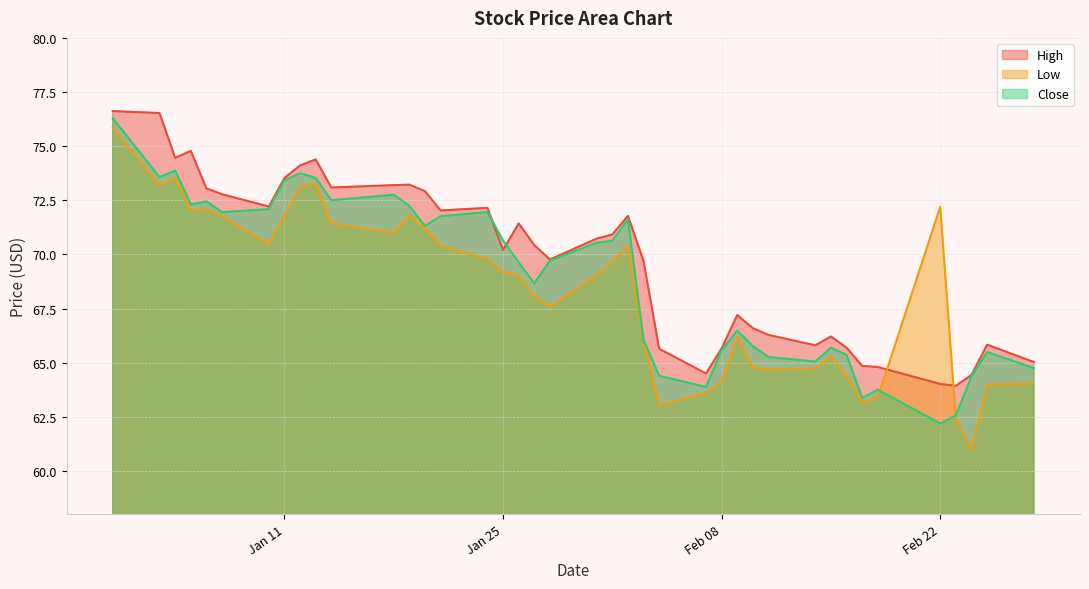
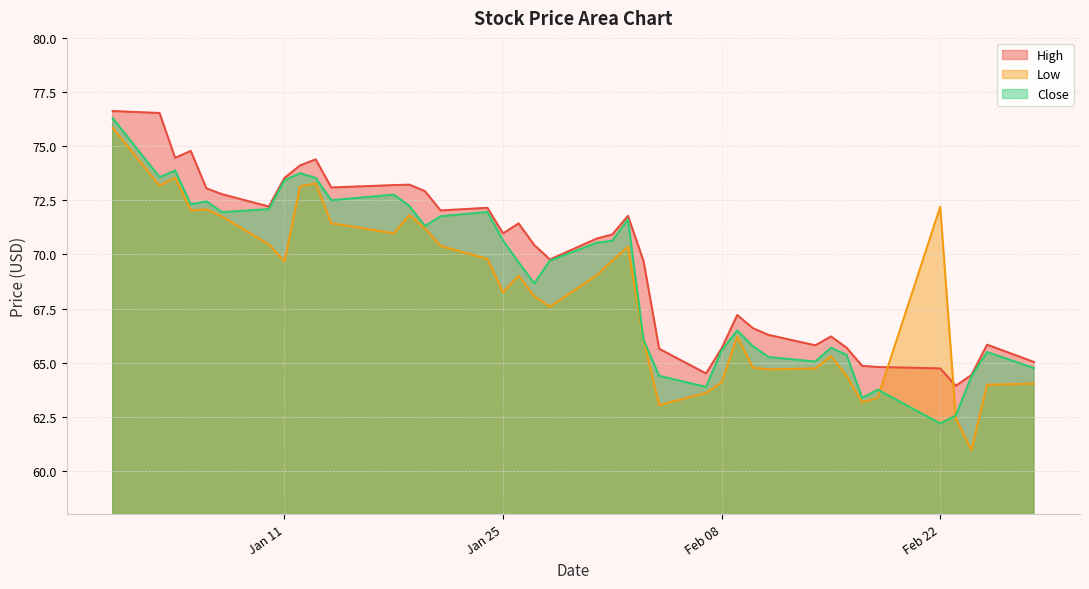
  {
    "High": {
-     "Jan 25": 70.2,
-     "Feb 22": 64.0
+     "Jan 25": 71.0,
+     "Feb 22": 64.7
    },
    "Low": {
-     "Jan 11": 71.8,
-     "Jan 25": 69.2,
+     "Jan 11": 69.7,
+     "Jan 25": 68.2,
      "Feb 08": 64.1,
      "Feb 22": 72.2
    },
    "Close": {
      "Jan 25": 70.6,
      "Feb 22": 62.2
    }
  }
